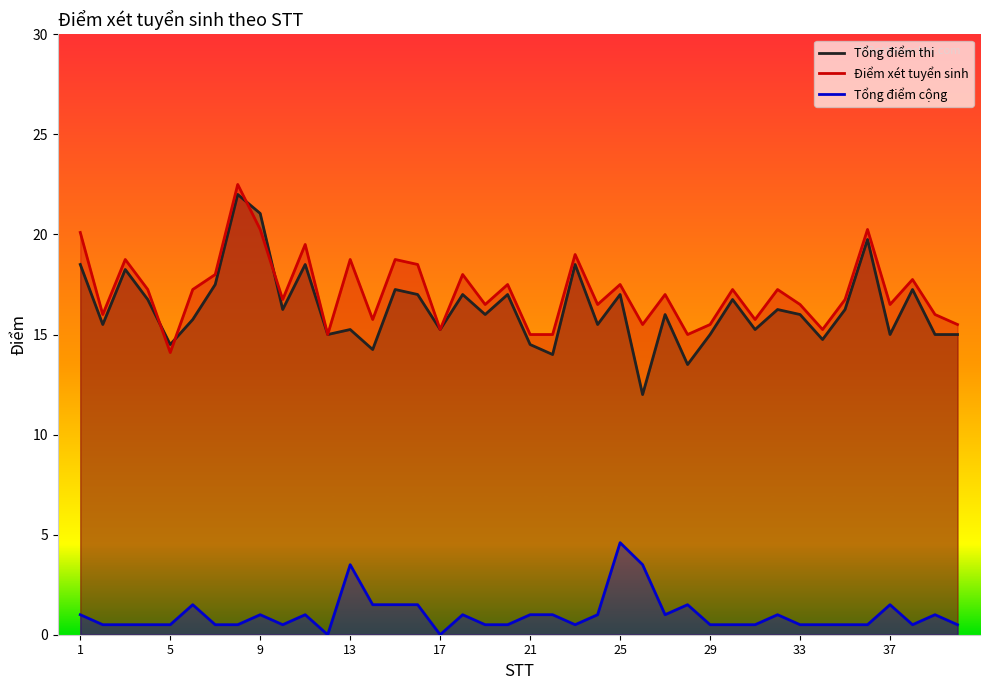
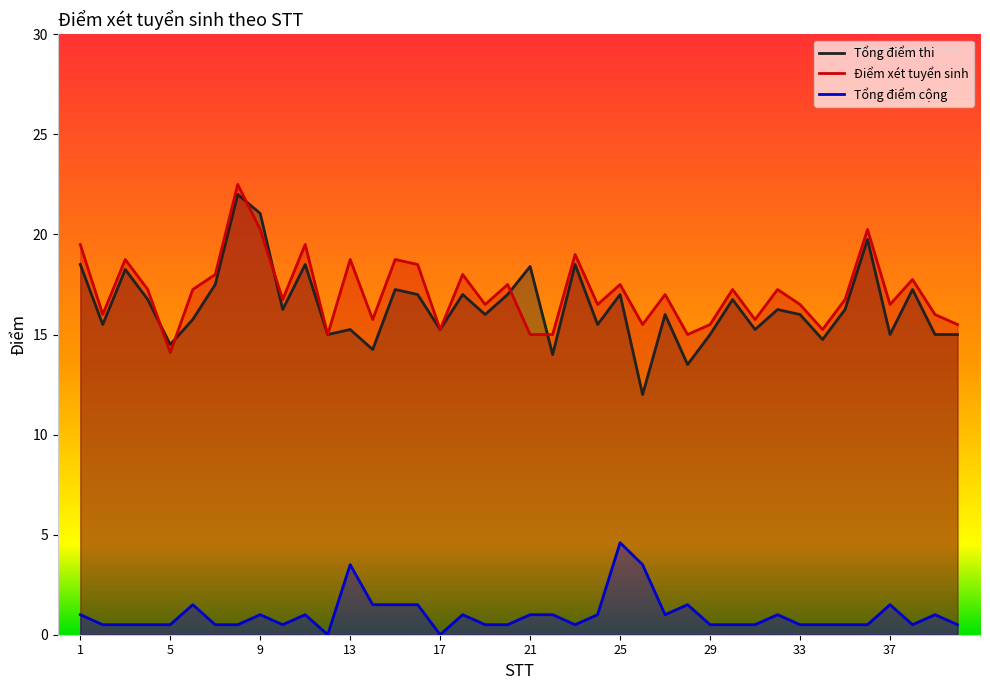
  {
    "Tổng điểm thi": {
      "1": 18.5,
      "5": 14.5,
      "9": 21.1,
      "13": 15.3,
-     "21": 14.5,
+     "21": 18.4,
      "25": 17.0,
      "29": 15.0,
      "33": 16.0,
      "37": 15.0
    },
    "Điểm xét tuyển sinh": {
-     "1": 20.1,
+     "1": 19.5,
      "5": 14.1,
      "9": 20.3,
      "13": 18.8,
      "21": 15.0,
      "25": 17.5,
      "29": 15.5,
      "33": 16.5,
      "37": 16.5
    },
    "Tổng điểm cộng": {
      "1": 1.0,
      "5": 0.5,
      "9": 1.0,
      "13": 3.5,
      "17": 0.0,
      "21": 1.0,
      "25": 4.6,
      "29": 0.5,
      "33": 0.5,
      "37": 1.5
    }
  }
